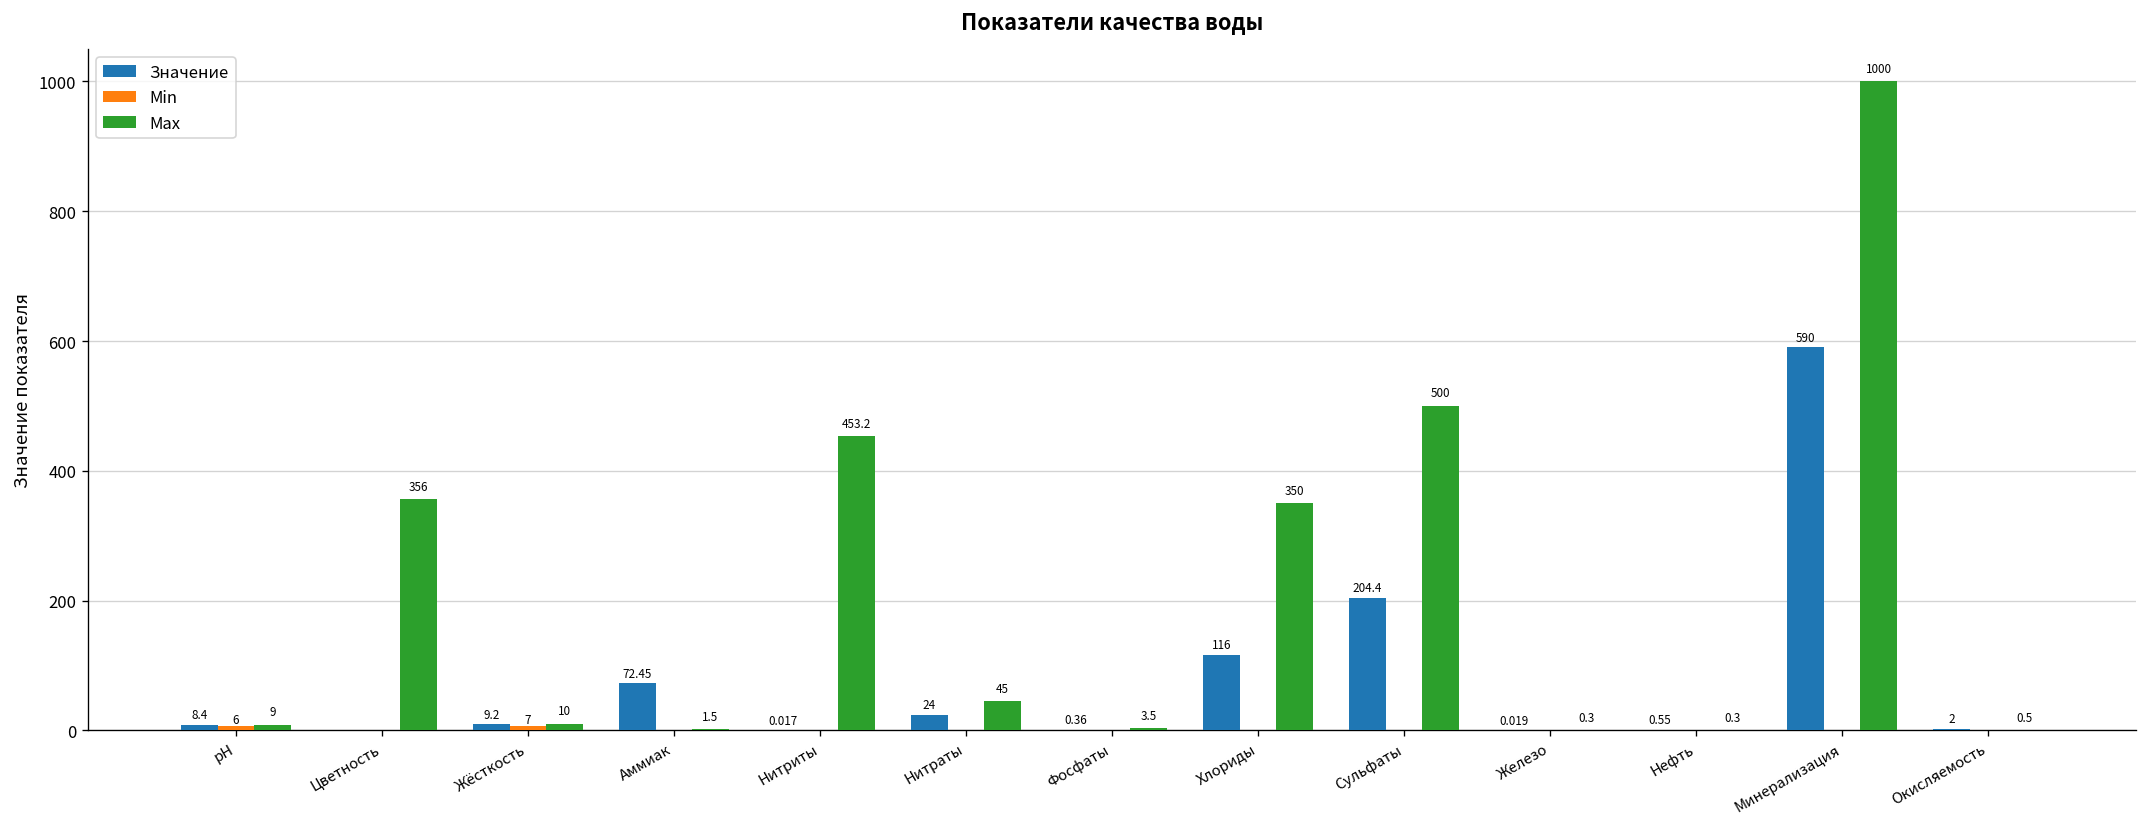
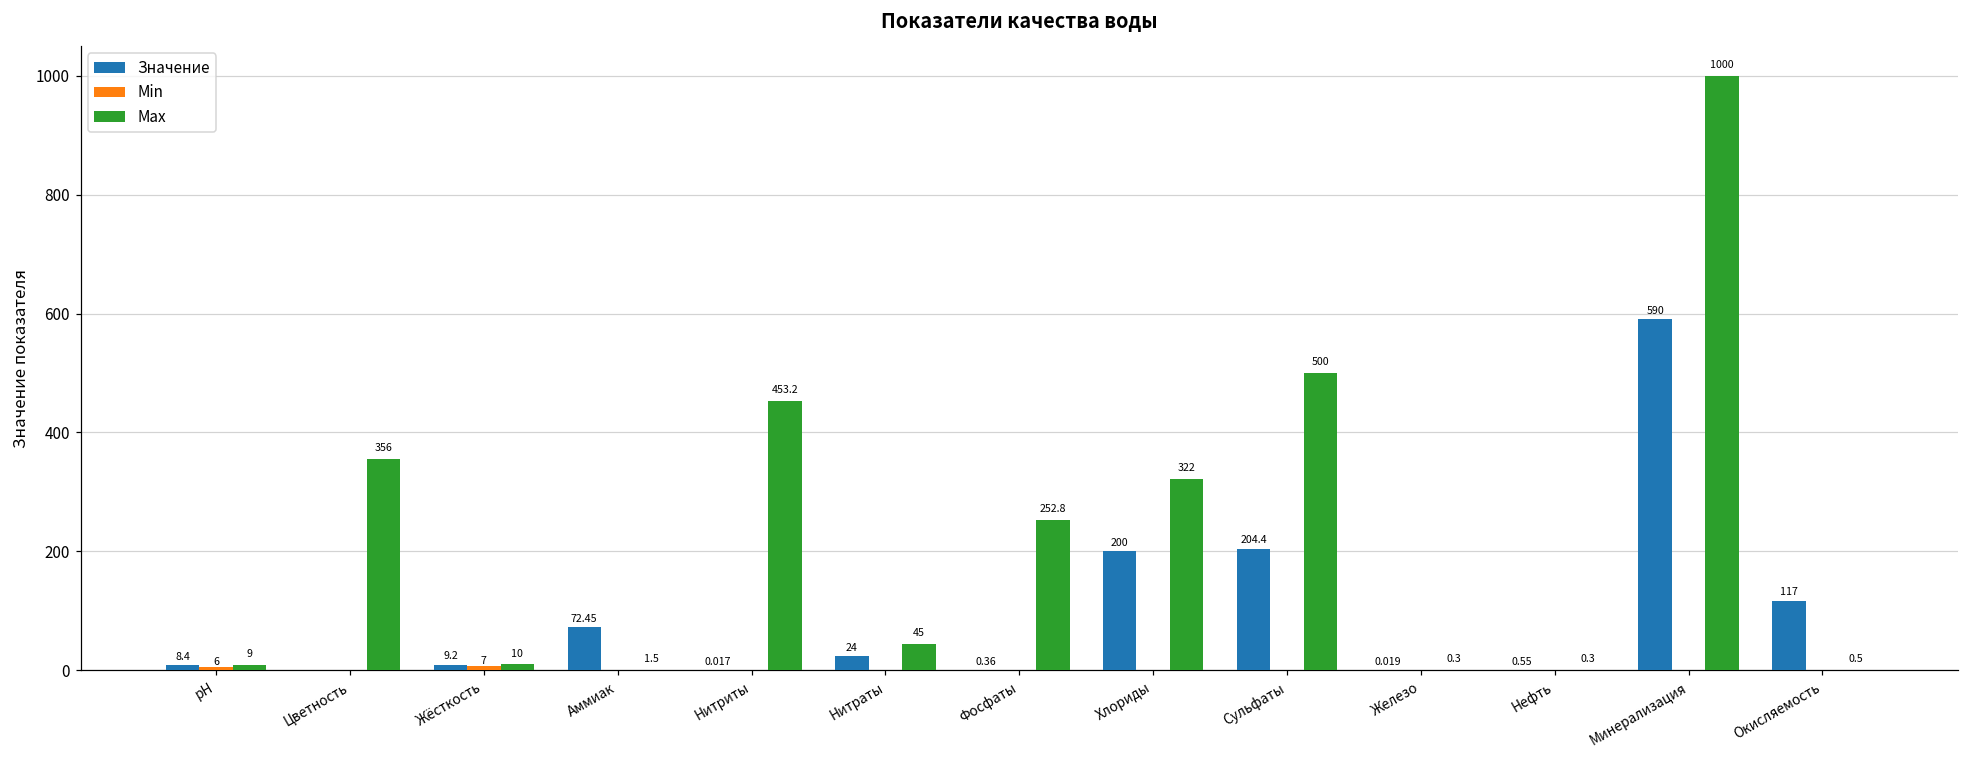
  {
    "Значение": {
      "pH": 8.4,
      "Жёсткость": 9.2,
      "Аммиак": 72.45,
      "Нитриты": 0.017,
      "Нитраты": 24,
      "Фосфаты": 0.36,
-     "Хлориды": 116,
+     "Хлориды": 200,
      "Сульфаты": 204.4,
      "Железо": 0.019,
      "Нефть": 0.55,
      "Минерализация": 590,
-     "Окисляемость": 2
+     "Окисляемость": 117
    },
    "Min": {
      "pH": 6,
      "Жёсткость": 7
    },
    "Max": {
      "pH": 9,
      "Цветность": 356,
      "Жёсткость": 10,
      "Аммиак": 1.5,
      "Нитриты": 453.2,
      "Нитраты": 45,
-     "Фосфаты": 3.5,
-     "Хлориды": 350,
+     "Фосфаты": 252.8,
+     "Хлориды": 322,
      "Сульфаты": 500,
      "Железо": 0.3,
      "Нефть": 0.3,
      "Минерализация": 1000,
      "Окисляемость": 0.5
    }
  }
